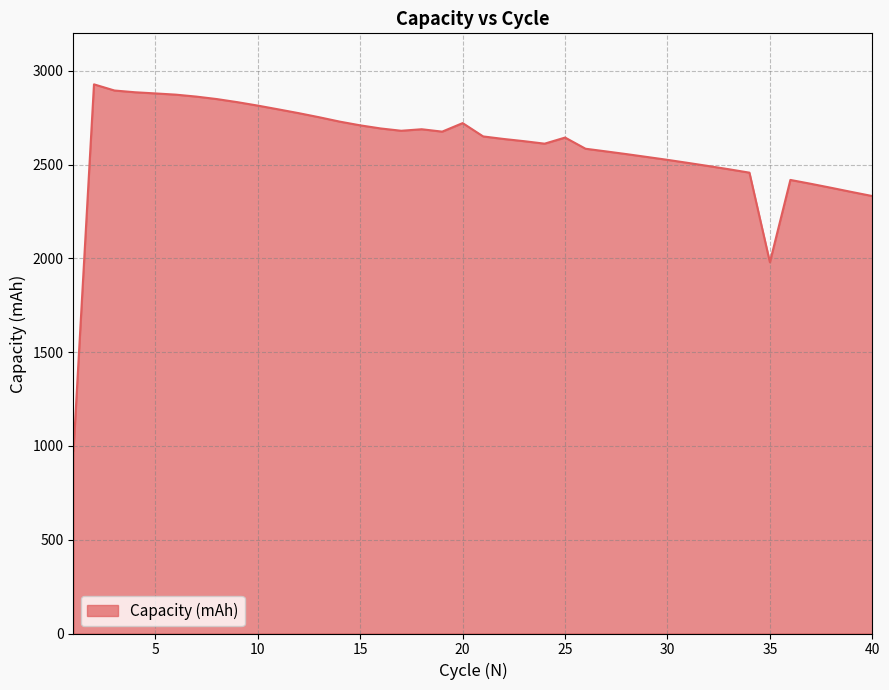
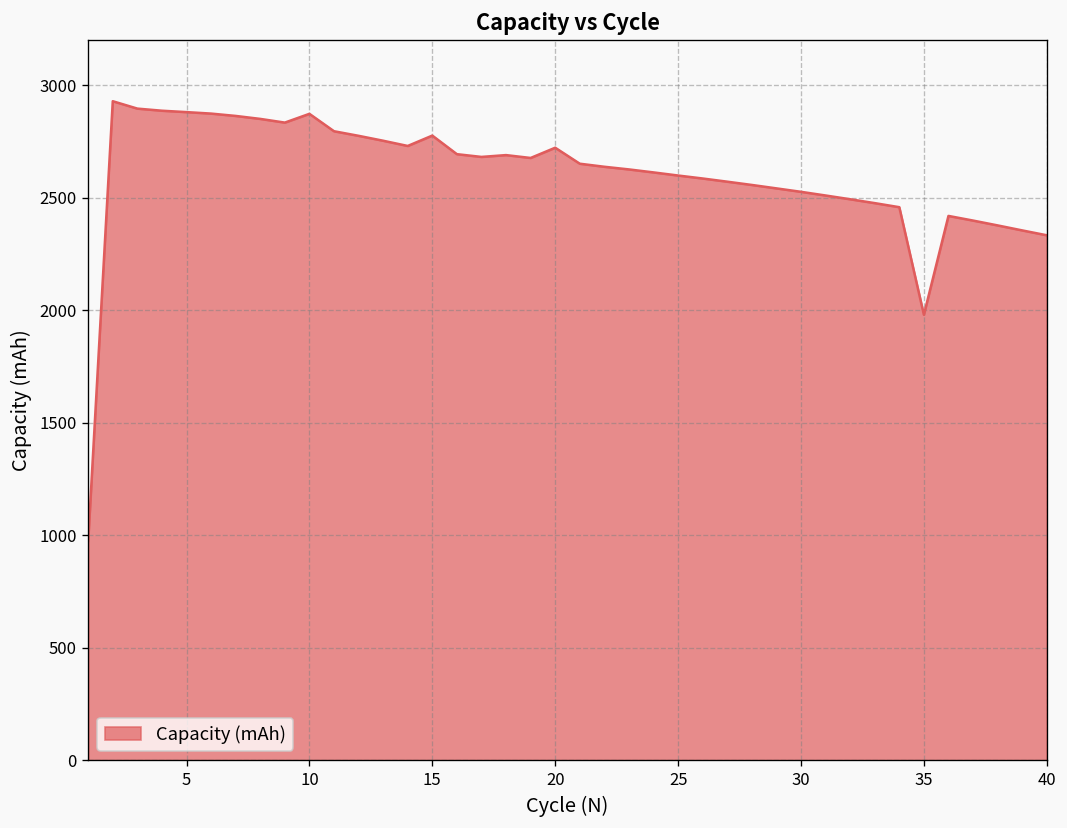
  {
    "5": 2880,
-   "10": 2810,
-   "15": 2710,
+   "10": 2870,
+   "15": 2780,
    "20": 2720,
-   "25": 2640,
+   "25": 2600,
    "30": 2530,
    "35": 1980,
    "40": 2330
  }
